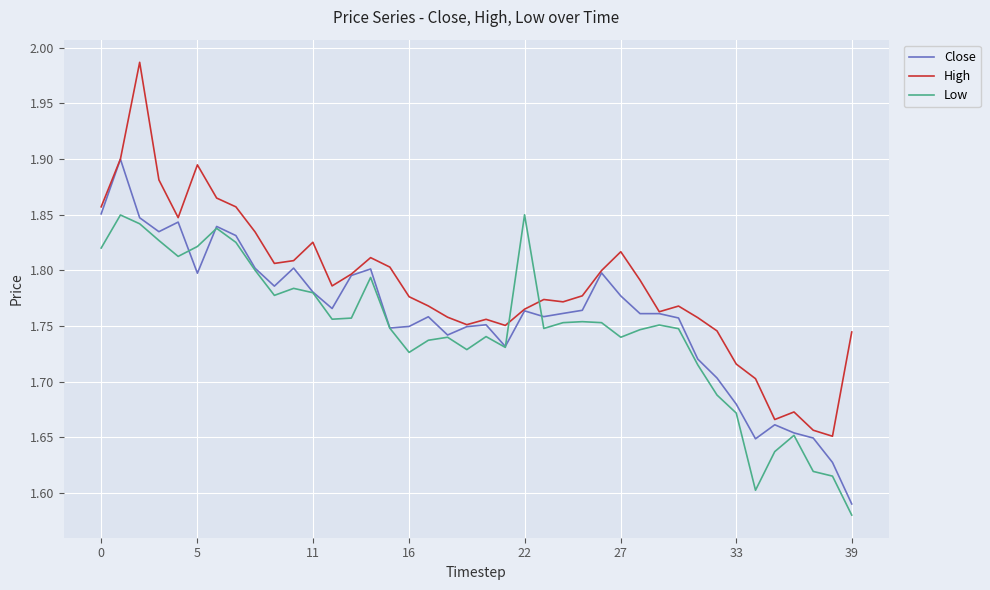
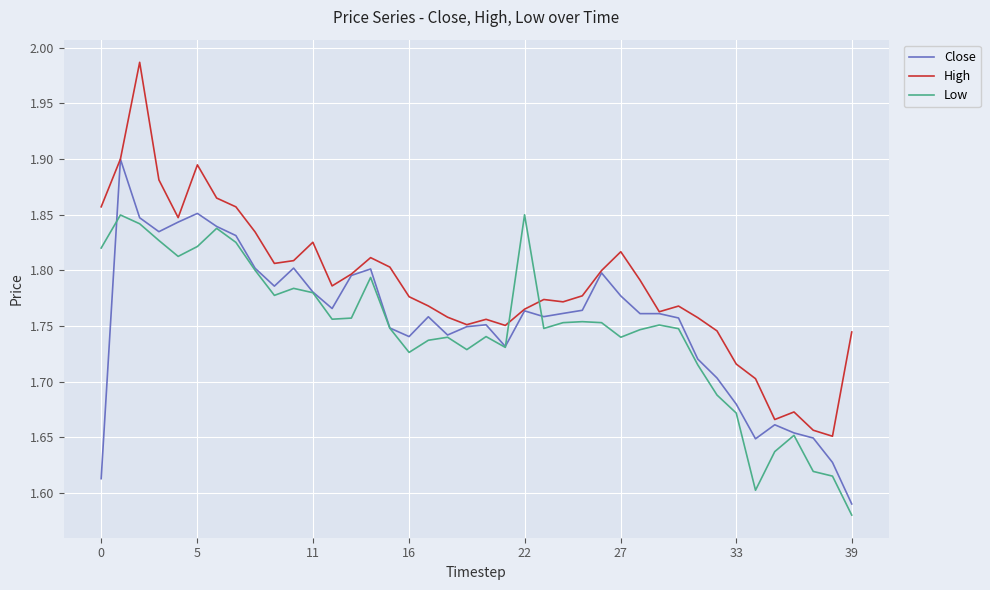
  {
    "Close": {
-     "0": 1.851,
-     "5": 1.798,
-     "16": 1.750,
+     "0": 1.613,
+     "5": 1.851,
+     "16": 1.741,
      "27": 1.777,
      "33": 1.680,
      "39": 1.590
    },
    "High": {
      "0": 1.857,
      "5": 1.895,
      "11": 1.825,
      "16": 1.776,
      "27": 1.817,
      "33": 1.716,
      "39": 1.745
    },
    "Low": {
      "0": 1.820,
      "5": 1.822,
      "16": 1.726,
      "22": 1.850,
      "27": 1.740,
      "33": 1.672,
      "39": 1.580
    }
  }
